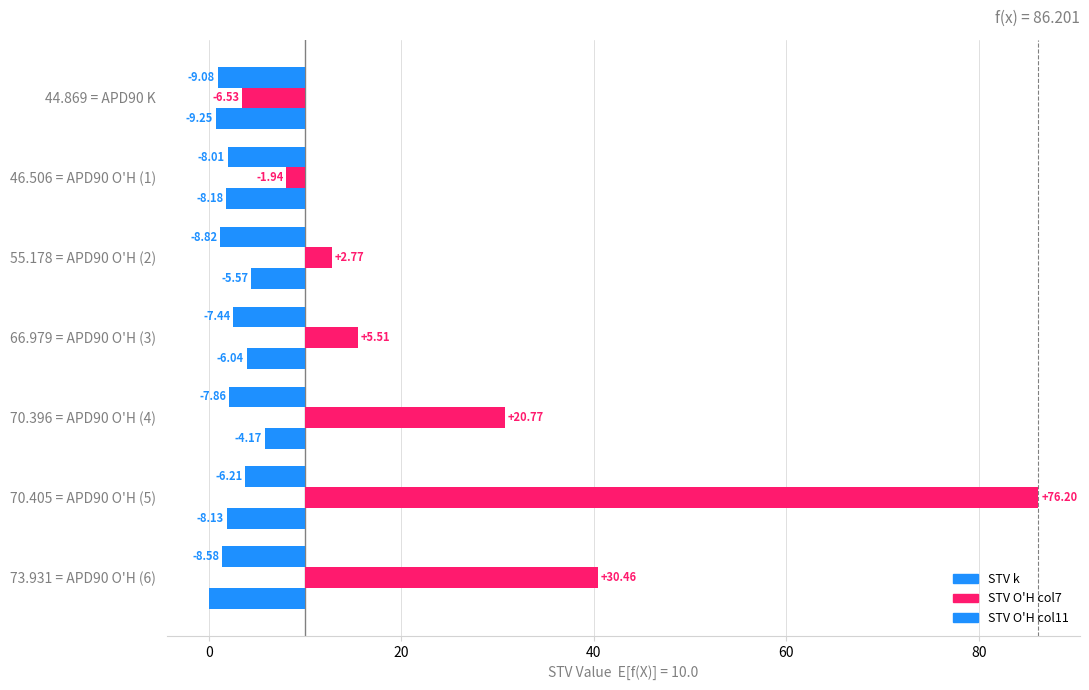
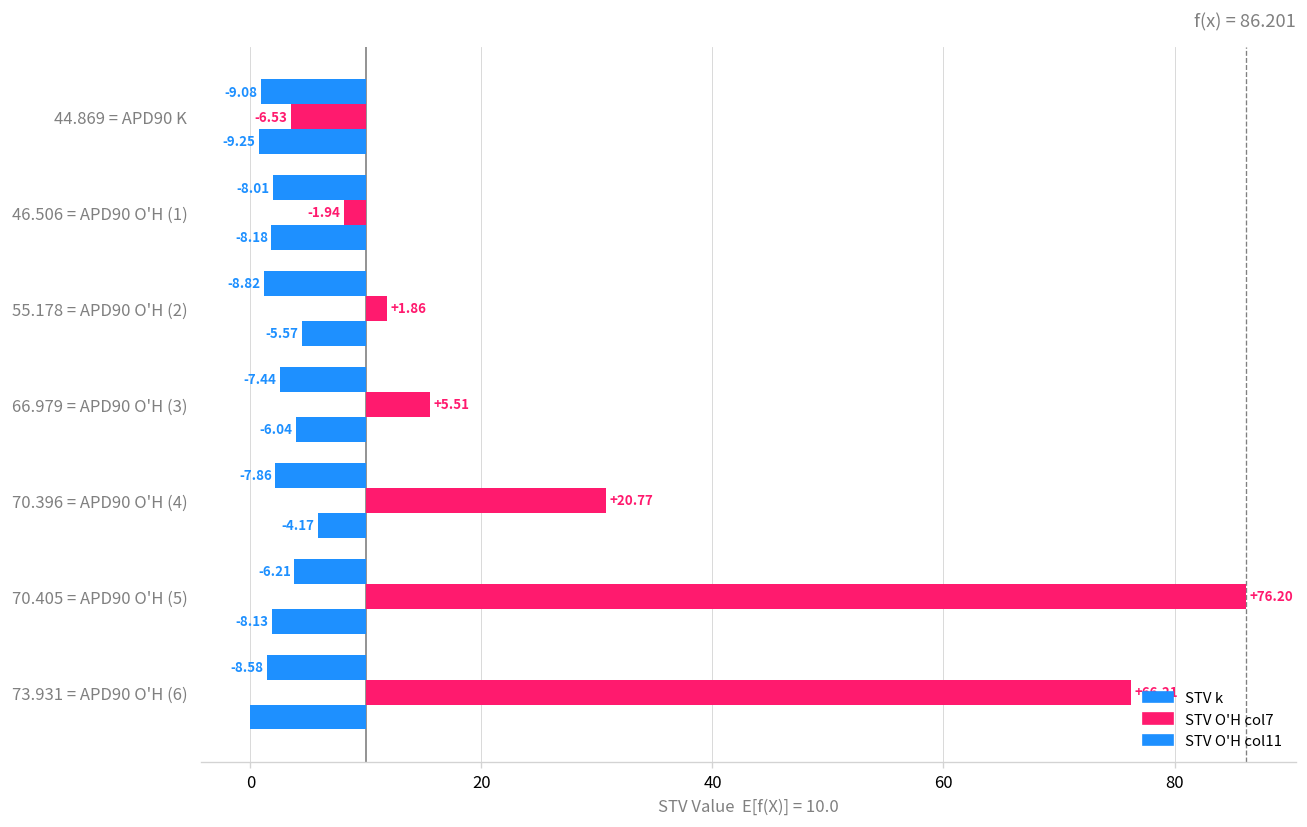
  {
    "STV O'H col7": {
      "44.869 = APD90 K": "-6.53",
      "46.506 = APD90 O'H (1)": "-1.94",
-     "55.178 = APD90 O'H (2)": "+2.77",
+     "55.178 = APD90 O'H (2)": "+1.86",
      "66.979 = APD90 O'H (3)": "+5.51",
      "70.396 = APD90 O'H (4)": "+20.77",
      "70.405 = APD90 O'H (5)": "+76.20",
-     "73.931 = APD90 O'H (6)": "+30.46"
+     "73.931 = APD90 O'H (6)": "+66.21"
    }
  }
